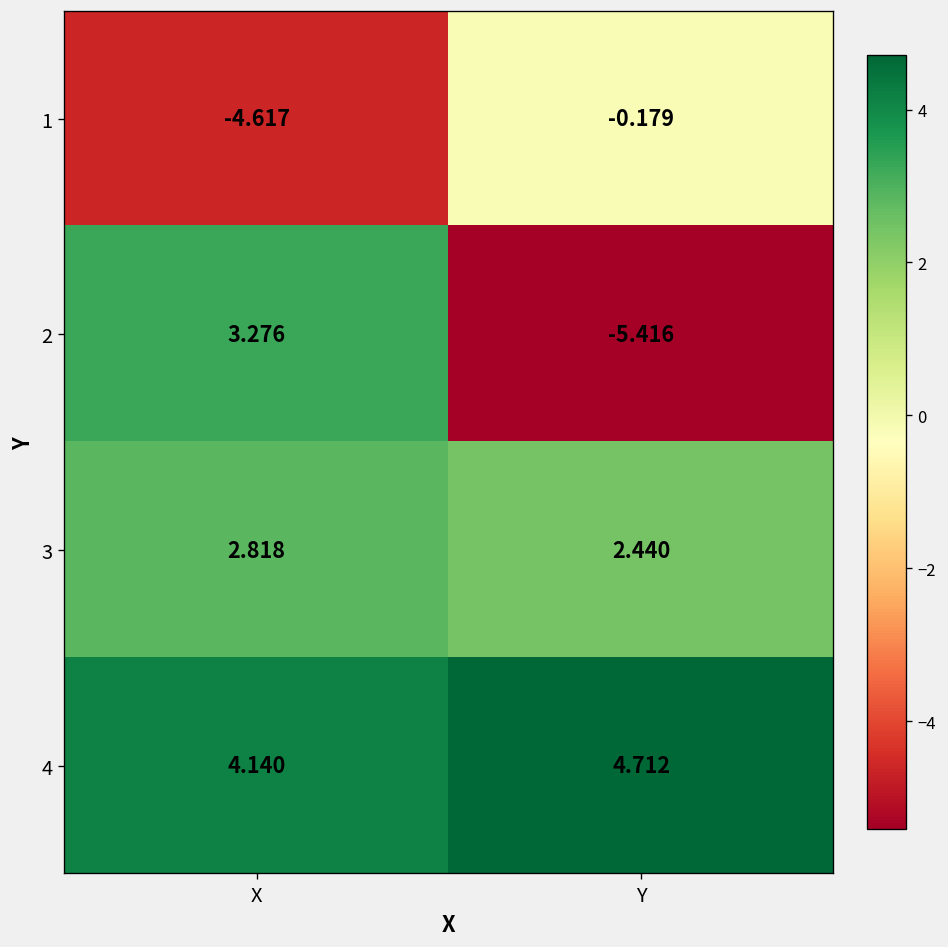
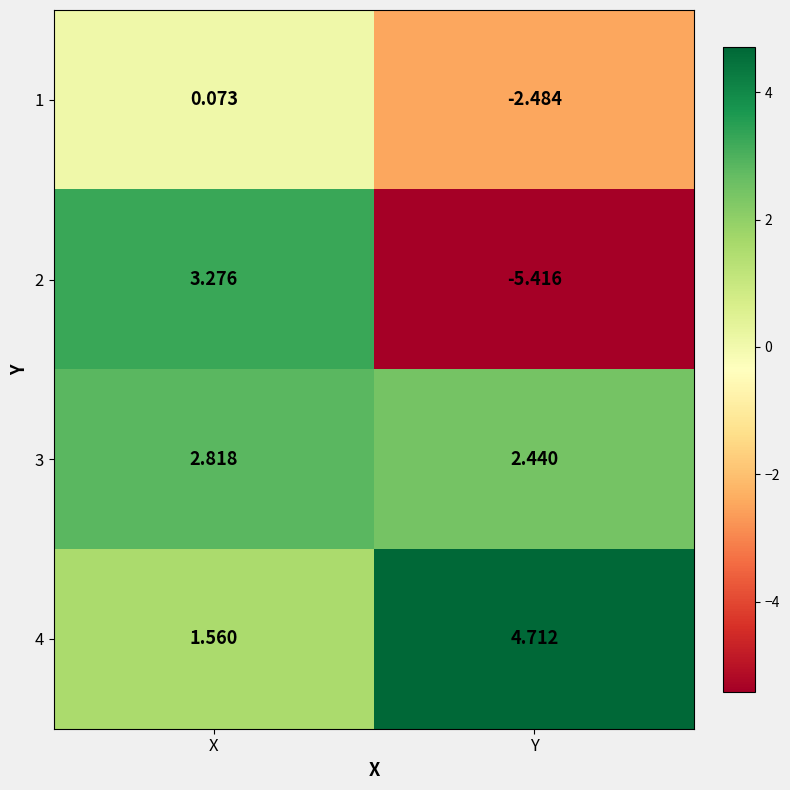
  {
    "1": {
-     "X": -4.617,
-     "Y": -0.179
+     "X": 0.073,
+     "Y": -2.484
    },
    "2": {
      "X": 3.276,
      "Y": -5.416
    },
    "3": {
      "X": 2.818,
      "Y": 2.440
    },
    "4": {
-     "X": 4.140,
+     "X": 1.560,
      "Y": 4.712
    }
  }
